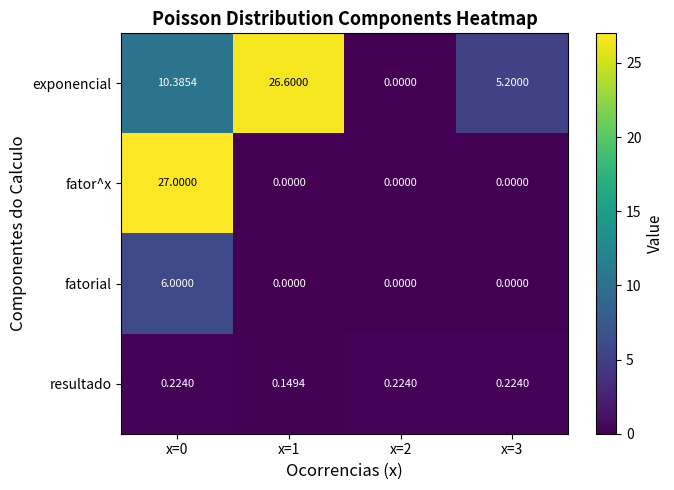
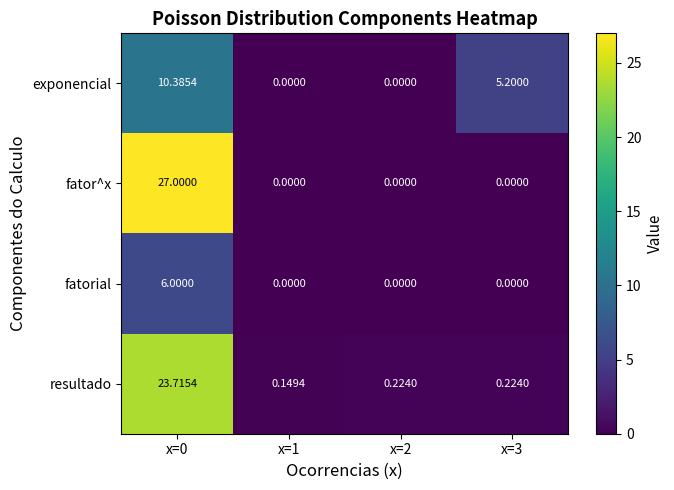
  {
    "exponencial": {
      "x=0": 10.3854,
-     "x=1": 26.6000,
+     "x=1": 0.0000,
      "x=2": 0.0000,
      "x=3": 5.2000
    },
    "fator^x": {
      "x=0": 27.0000,
      "x=1": 0.0000,
      "x=2": 0.0000,
      "x=3": 0.0000
    },
    "fatorial": {
      "x=0": 6.0000,
      "x=1": 0.0000,
      "x=2": 0.0000,
      "x=3": 0.0000
    },
    "resultado": {
-     "x=0": 0.2240,
+     "x=0": 23.7154,
      "x=1": 0.1494,
      "x=2": 0.2240,
      "x=3": 0.2240
    }
  }
